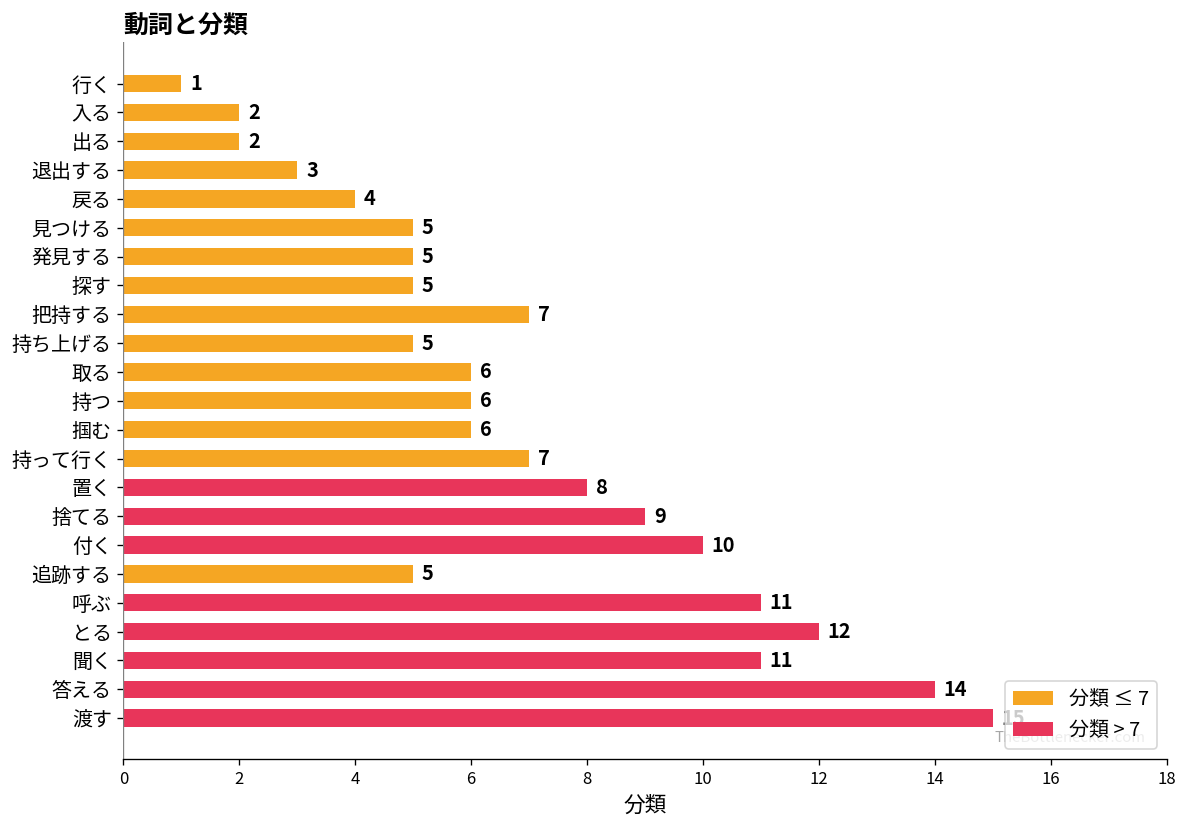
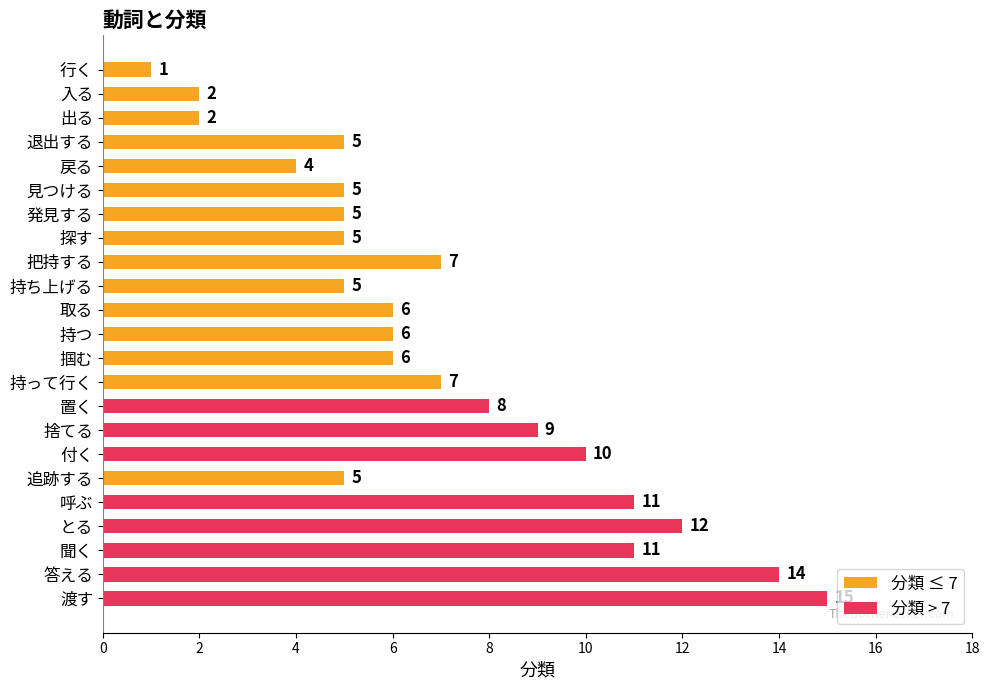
  {
    "行く": 1,
    "入る": 2,
    "出る": 2,
-   "退出する": 3,
+   "退出する": 5,
    "戻る": 4,
    "見つける": 5,
    "発見する": 5,
    "探す": 5,
    "把持する": 7,
    "持ち上げる": 5,
    "取る": 6,
    "持つ": 6,
    "掴む": 6,
    "持って行く": 7,
    "置く": 8,
    "捨てる": 9,
    "付く": 10,
    "追跡する": 5,
    "呼ぶ": 11,
    "とる": 12,
    "聞く": 11,
    "答える": 14
  }
